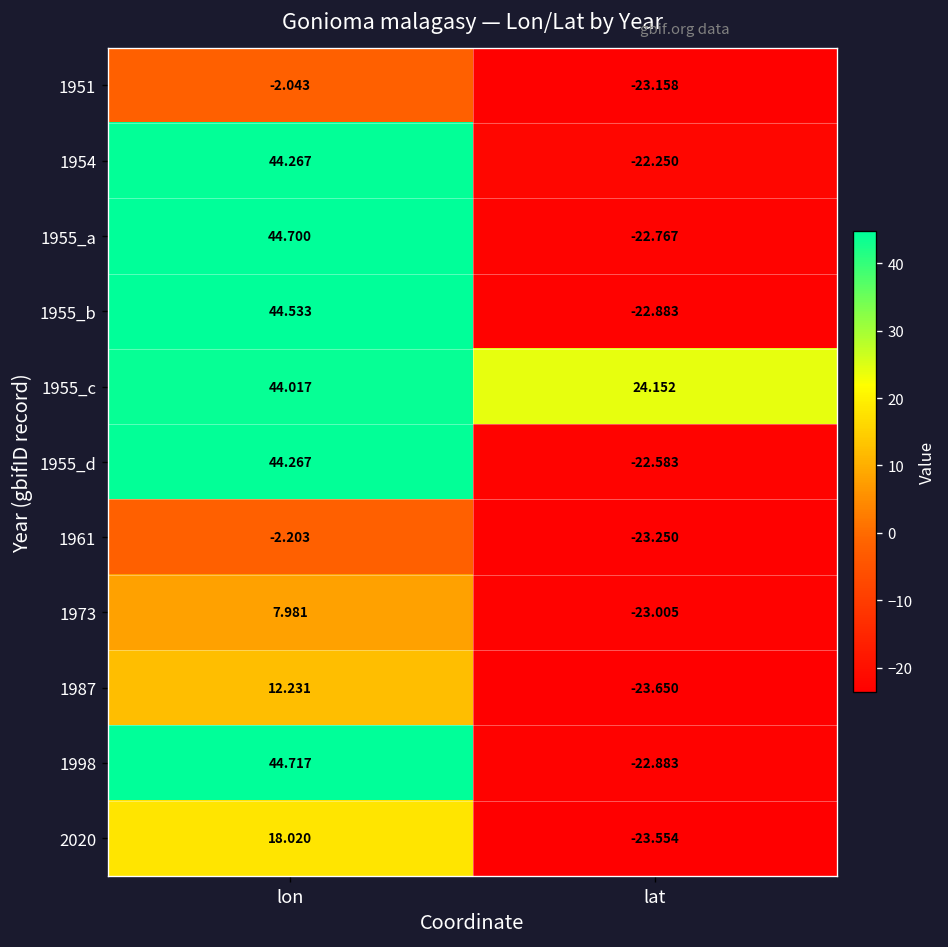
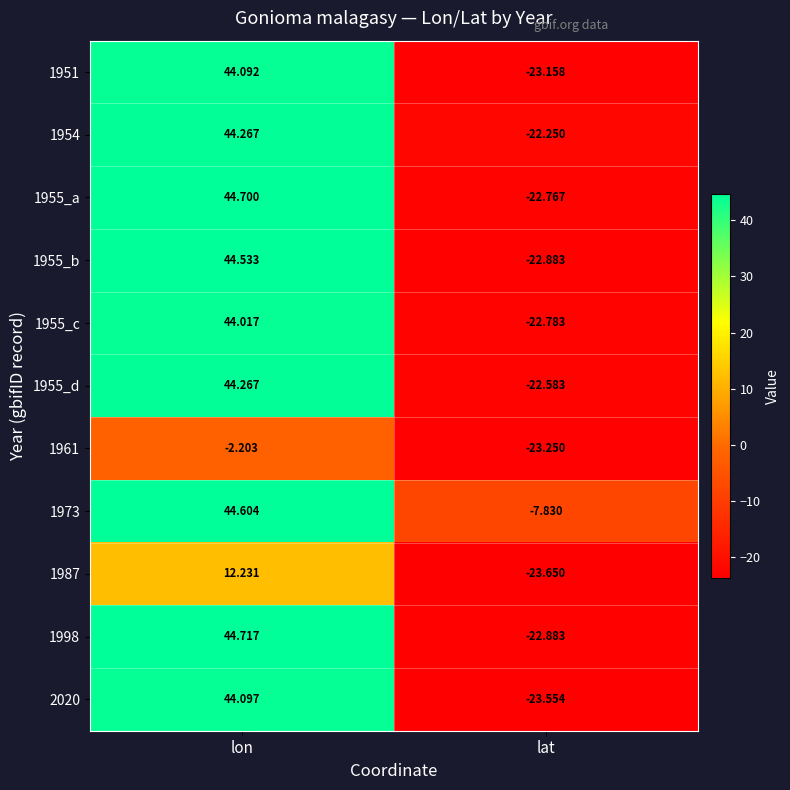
  {
    "1951": {
-     "lon": -2.043,
+     "lon": 44.092,
      "lat": -23.158
    },
    "1954": {
      "lon": 44.267,
      "lat": -22.250
    },
    "1955_a": {
      "lon": 44.700,
      "lat": -22.767
    },
    "1955_b": {
      "lon": 44.533,
      "lat": -22.883
    },
    "1955_c": {
      "lon": 44.017,
-     "lat": 24.152
+     "lat": -22.783
    },
    "1955_d": {
      "lon": 44.267,
      "lat": -22.583
    },
    "1961": {
      "lon": -2.203,
      "lat": -23.250
    },
    "1973": {
-     "lon": 7.981,
-     "lat": -23.005
+     "lon": 44.604,
+     "lat": -7.830
    },
    "1987": {
      "lon": 12.231,
      "lat": -23.650
    },
    "1998": {
      "lon": 44.717,
      "lat": -22.883
    },
    "2020": {
-     "lon": 18.020,
+     "lon": 44.097,
      "lat": -23.554
    }
  }
